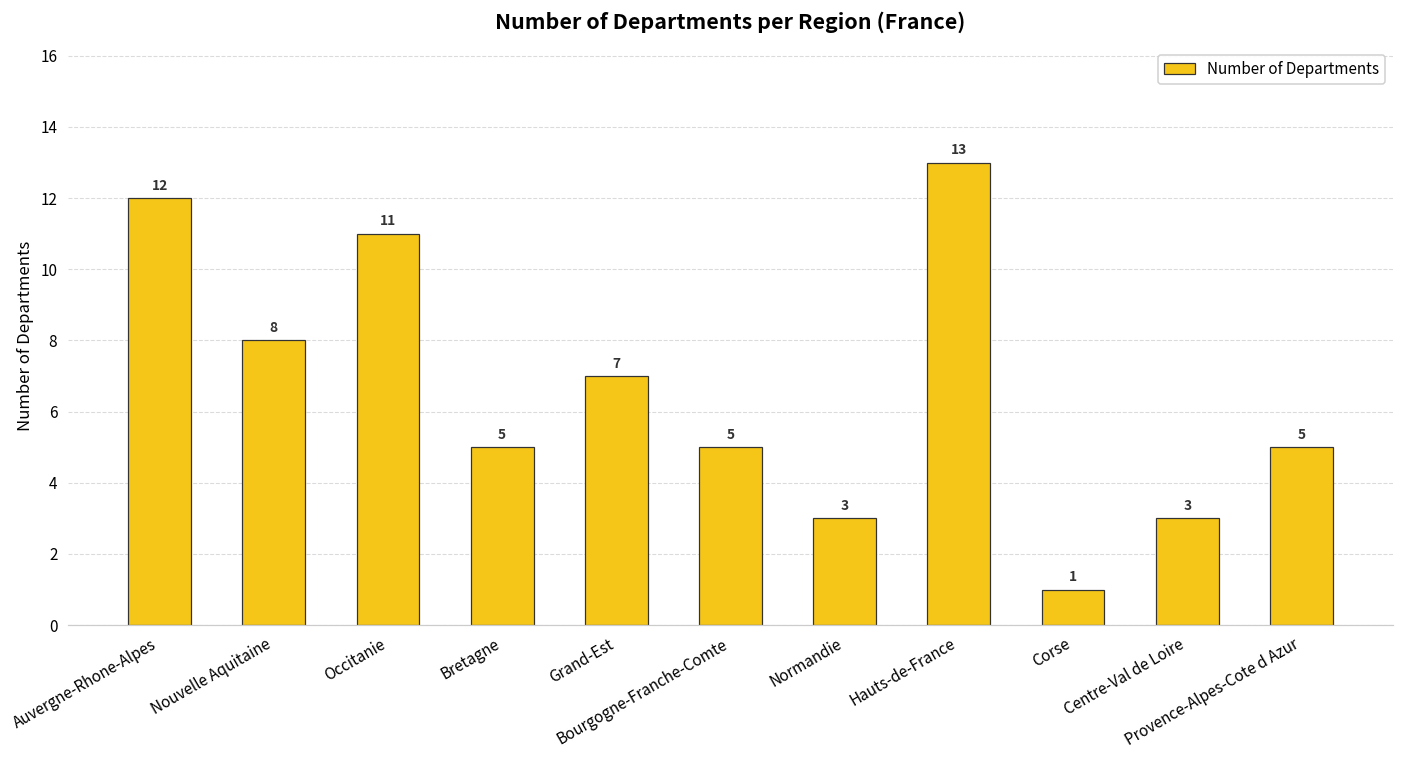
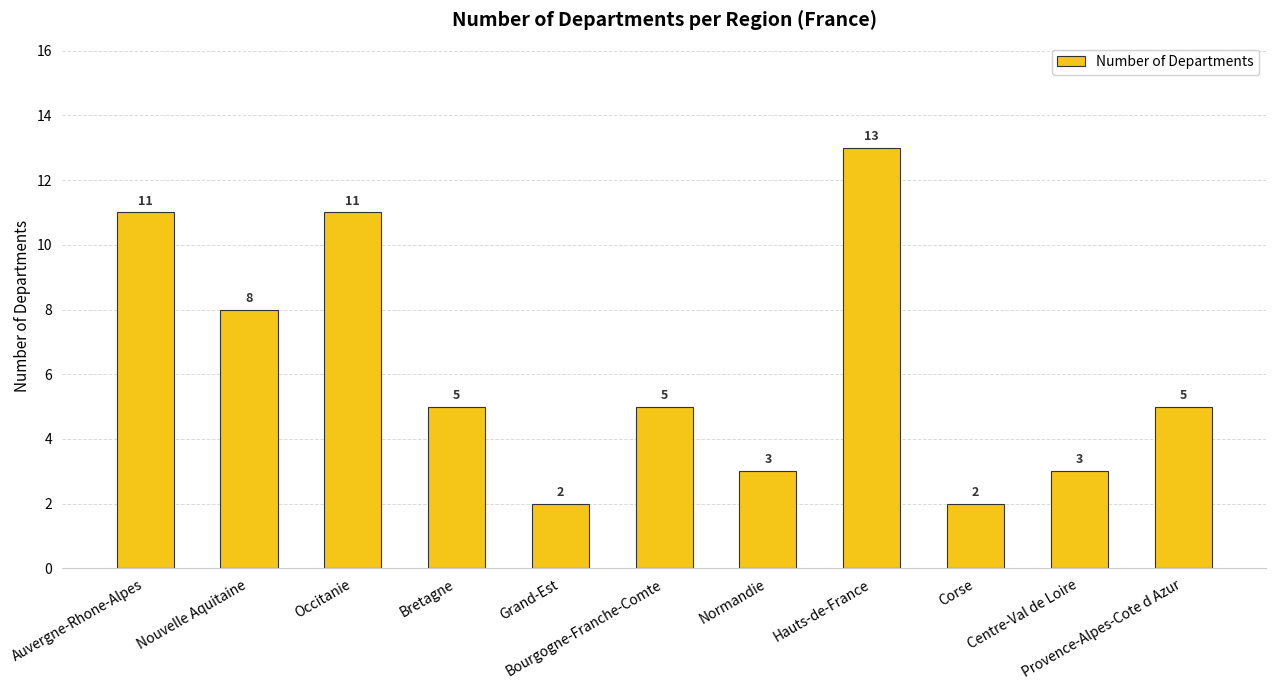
  {
-   "Auvergne-Rhone-Alpes": 12,
+   "Auvergne-Rhone-Alpes": 11,
    "Nouvelle Aquitaine": 8,
    "Occitanie": 11,
    "Bretagne": 5,
-   "Grand-Est": 7,
+   "Grand-Est": 2,
    "Bourgogne-Franche-Comte": 5,
    "Normandie": 3,
    "Hauts-de-France": 13,
-   "Corse": 1,
+   "Corse": 2,
    "Centre-Val de Loire": 3,
    "Provence-Alpes-Cote d Azur": 5
  }
